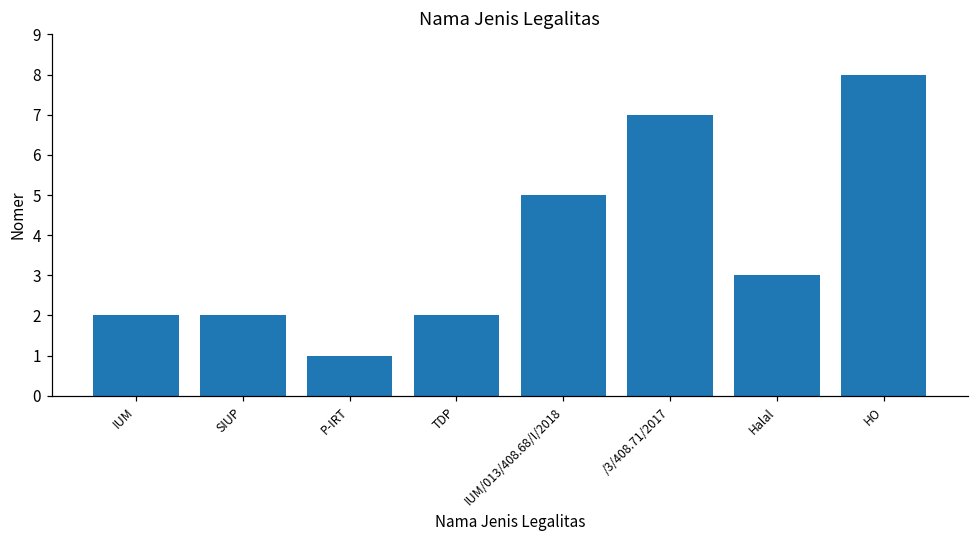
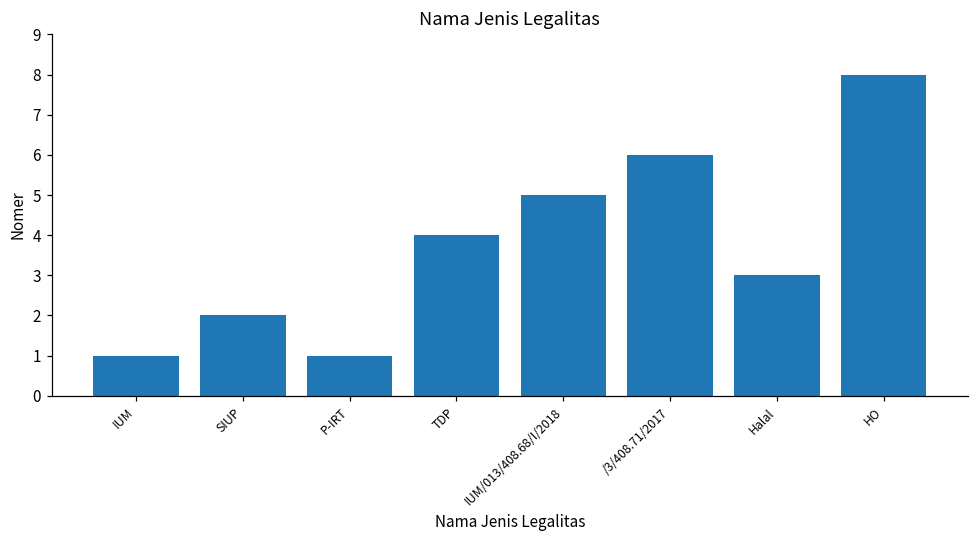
  {
-   "IUM": 2,
+   "IUM": 1,
    "SIUP": 2,
    "P-IRT": 1,
-   "TDP": 2,
+   "TDP": 4,
    "IUM/013/408.68/I/2018": 5,
-   "/3/408.71/2017": 7,
+   "/3/408.71/2017": 6,
    "Halal": 3,
    "HO": 8
  }
